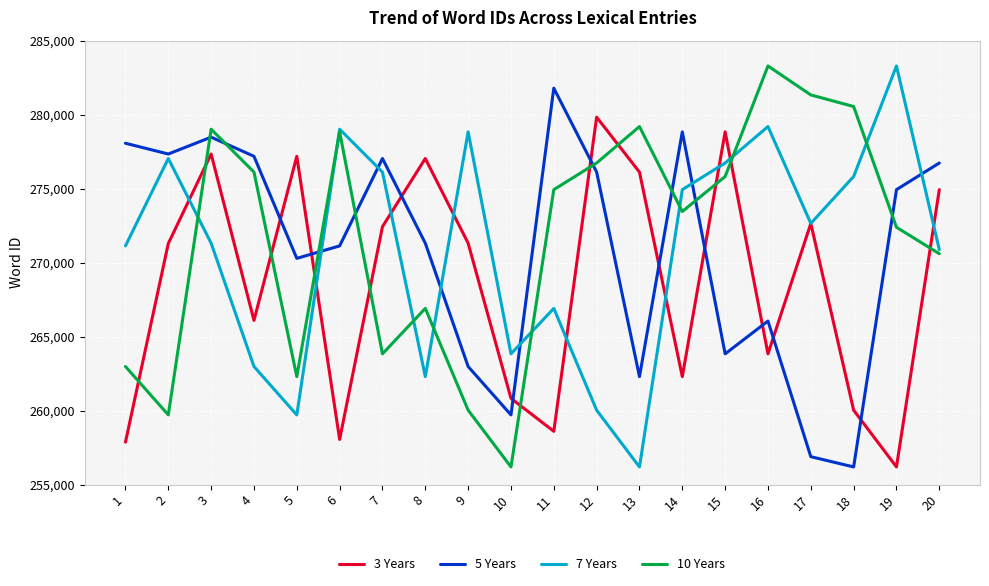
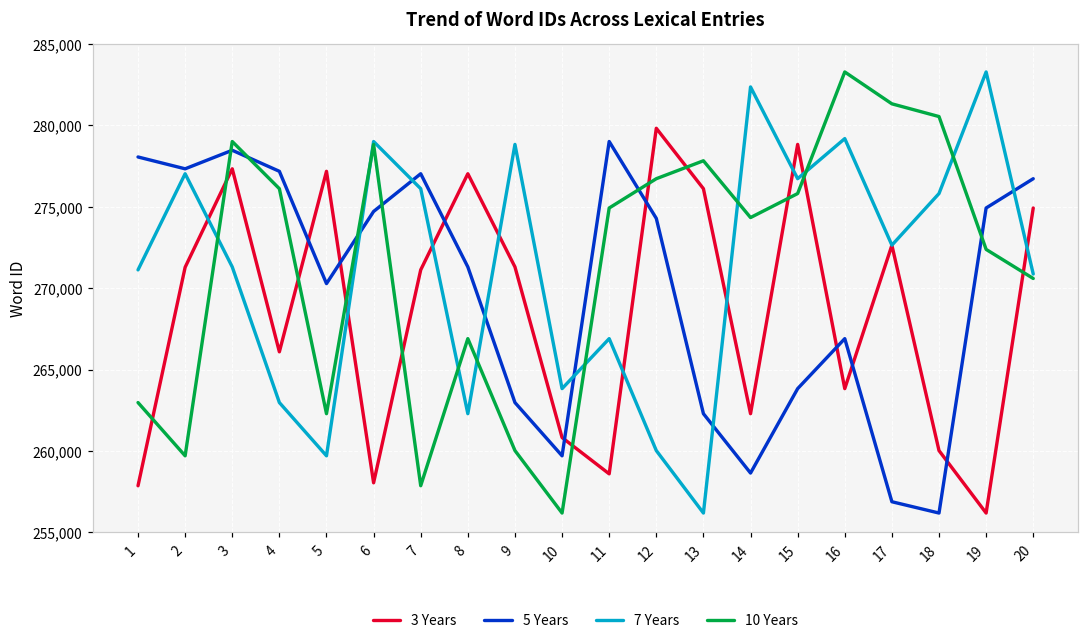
  {
    "3 Years": {
      "1": "257,900",
      "2": "271,300",
      "3": "277,300",
      "4": "266,100",
      "5": "277,200",
      "6": "258,000",
-     "7": "272,400",
+     "7": "271,100",
      "8": "277,000",
      "9": "271,300",
      "10": "260,800",
      "11": "258,600",
      "12": "279,800",
      "13": "276,100",
      "14": "262,300",
      "15": "278,800",
      "16": "263,800",
      "18": "260,000",
      "19": "256,200",
      "20": "274,900"
    },
    "5 Years": {
      "1": "278,100",
      "2": "277,300",
      "3": "278,500",
      "4": "277,200",
      "5": "270,300",
-     "6": "271,100",
+     "6": "274,700",
      "7": "277,000",
      "8": "271,300",
      "9": "263,000",
      "10": "259,700",
-     "11": "281,800",
-     "12": "276,100",
+     "11": "279,000",
+     "12": "274,300",
      "13": "262,300",
-     "14": "278,800",
+     "14": "258,600",
      "15": "263,800",
-     "16": "266,100",
+     "16": "266,900",
      "17": "256,900",
      "18": "256,200",
      "19": "274,900",
      "20": "276,700"
    },
    "7 Years": {
      "1": "271,100",
      "2": "277,000",
      "3": "271,300",
      "4": "263,000",
      "5": "259,700",
      "6": "279,000",
      "7": "276,100",
      "8": "262,300",
      "9": "278,800",
      "10": "263,800",
      "11": "266,900",
      "12": "260,000",
      "13": "256,200",
-     "14": "274,900",
+     "14": "282,400",
      "15": "276,700",
      "16": "279,200",
      "18": "275,800",
      "19": "283,300",
      "20": "270,900"
    },
    "10 Years": {
      "1": "263,000",
      "2": "259,700",
      "3": "279,000",
      "4": "276,100",
      "5": "262,300",
      "6": "278,800",
-     "7": "263,800",
+     "7": "257,900",
      "8": "266,900",
      "9": "260,000",
      "10": "256,200",
      "11": "274,900",
      "12": "276,700",
-     "13": "279,200",
-     "14": "273,500",
+     "13": "277,800",
+     "14": "274,300",
      "15": "275,800",
      "16": "283,300",
      "17": "281,300",
      "18": "280,500",
      "19": "272,400",
      "20": "270,600"
    }
  }
